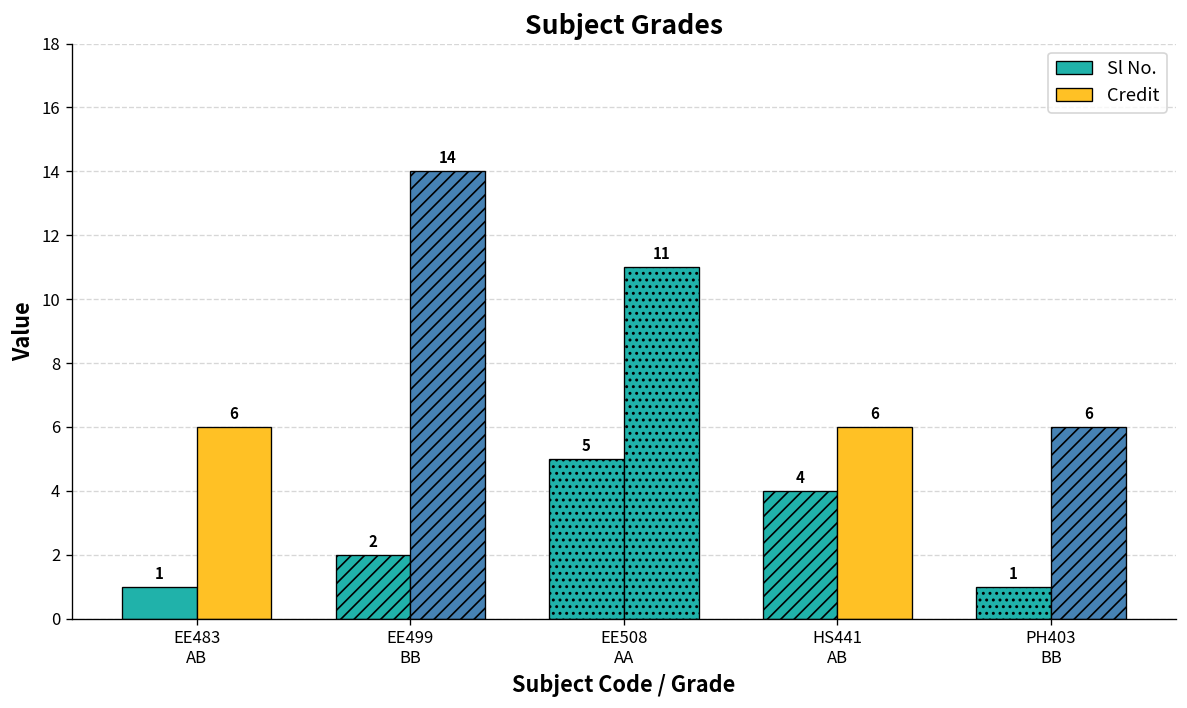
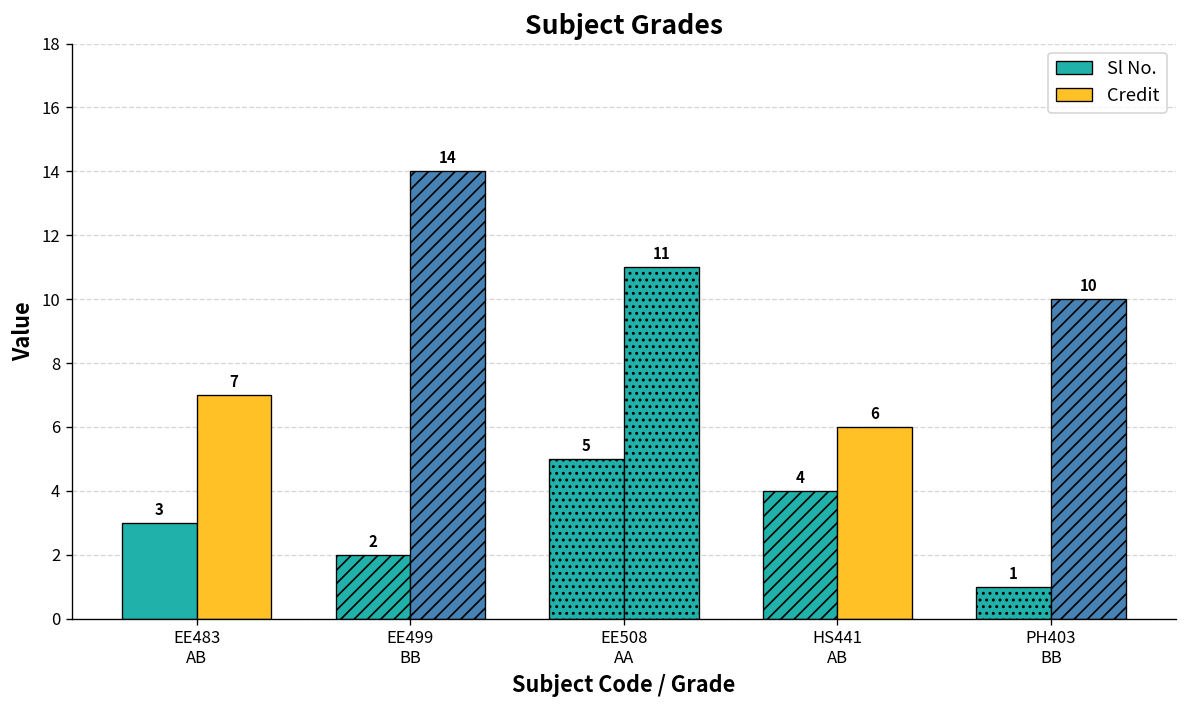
  {
    "Sl No.": {
-     "EE483 AB": 1,
+     "EE483 AB": 3,
      "EE499 BB": 2,
      "EE508 AA": 5,
      "HS441 AB": 4,
      "PH403 BB": 1
    },
    "Credit": {
-     "EE483 AB": 6,
+     "EE483 AB": 7,
      "EE499 BB": 14,
      "EE508 AA": 11,
      "HS441 AB": 6,
-     "PH403 BB": 6
+     "PH403 BB": 10
    }
  }
